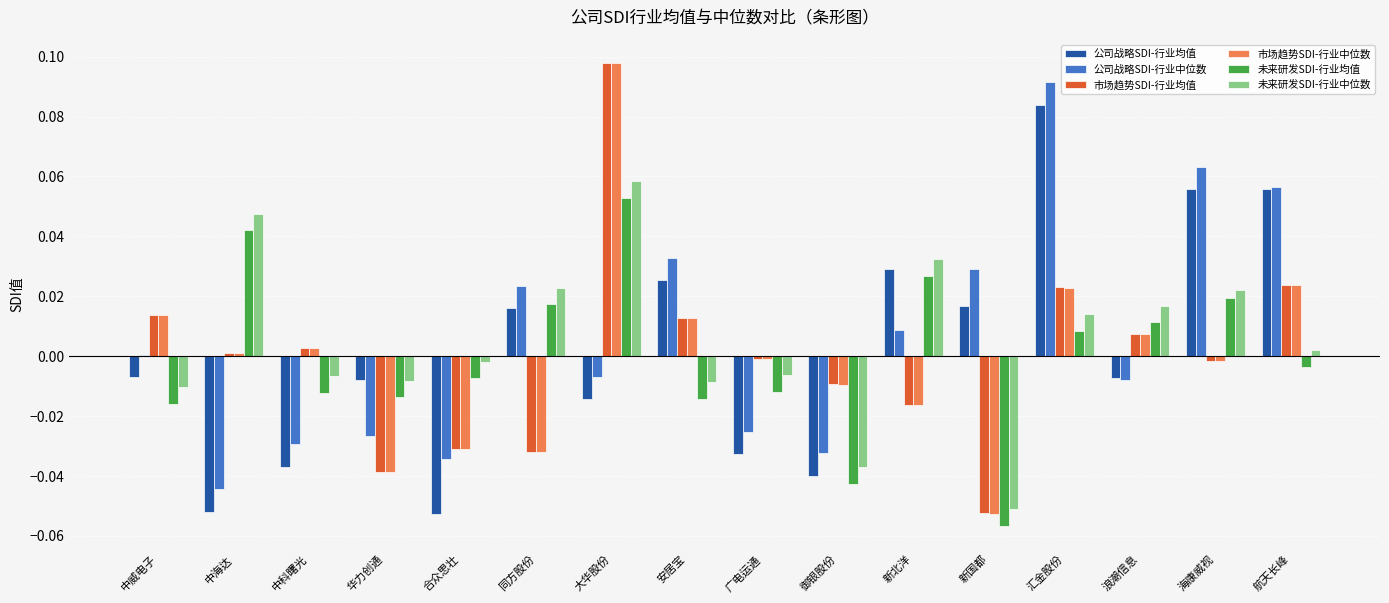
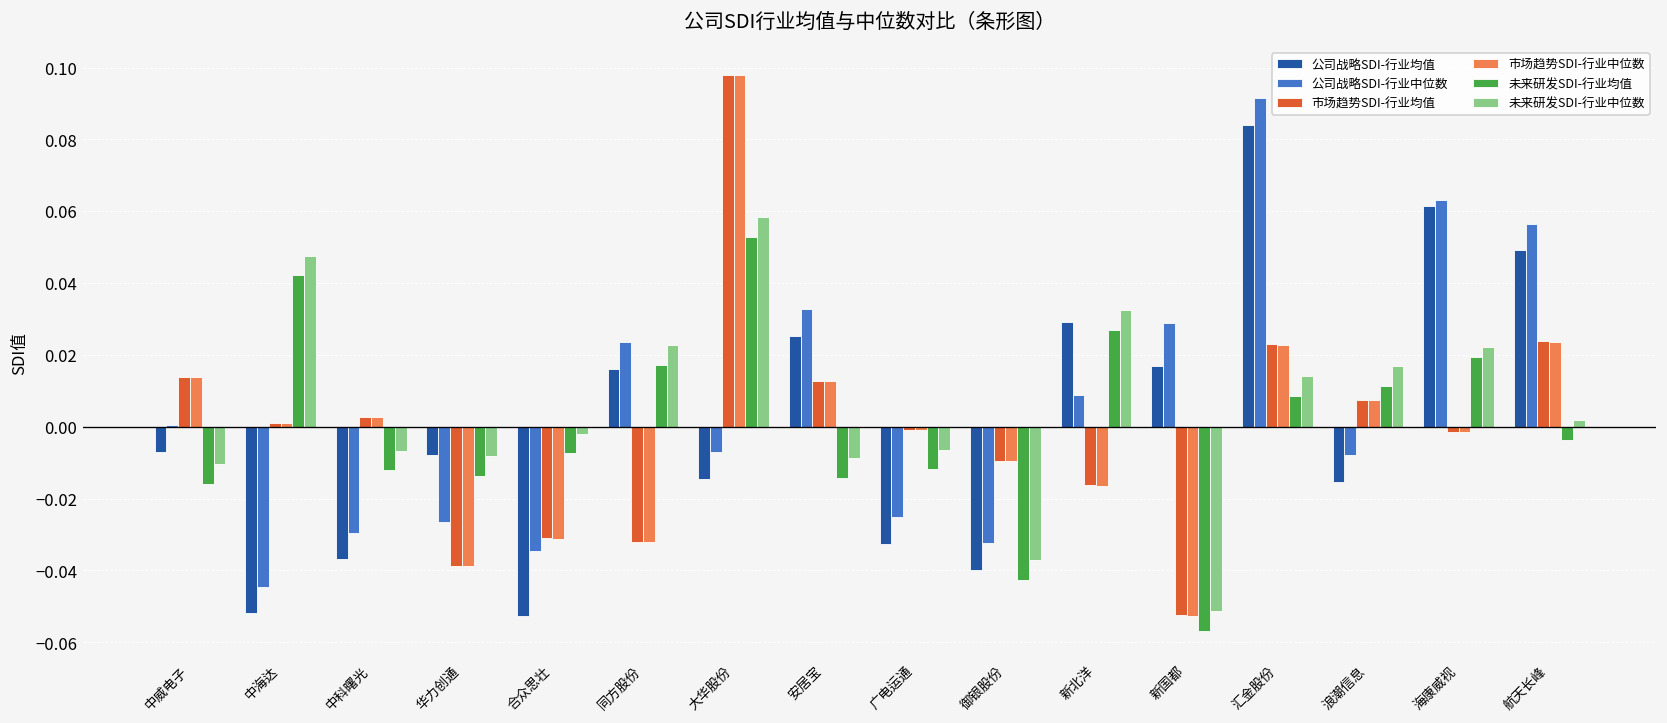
  {
    "公司战略SDI-行业均值": {
      "中威电子": -0.007,
      "中海达": -0.052,
      "中科曙光": -0.037,
      "华力创通": -0.008,
      "合众思壮": -0.053,
      "同方股份": 0.016,
      "大华股份": -0.014,
      "安居宝": 0.025,
      "广电运通": -0.033,
      "御银股份": -0.040,
      "新北洋": 0.029,
      "新国都": 0.017,
      "汇金股份": 0.084,
-     "浪潮信息": -0.007,
-     "海康威视": 0.056,
-     "航天长峰": 0.056
+     "浪潮信息": -0.015,
+     "海康威视": 0.061,
+     "航天长峰": 0.049
    },
    "公司战略SDI-行业中位数": {
      "中海达": -0.045,
      "中科曙光": -0.029,
      "华力创通": -0.027,
      "合众思壮": -0.035,
      "同方股份": 0.023,
      "大华股份": -0.007,
      "安居宝": 0.033,
      "广电运通": -0.025,
      "御银股份": -0.032,
      "新北洋": 0.009,
      "新国都": 0.029,
      "汇金股份": 0.091,
      "浪潮信息": -0.008,
      "海康威视": 0.063,
      "航天长峰": 0.057
    },
    "未来研发SDI-行业均值": {
      "中威电子": -0.016,
      "中海达": 0.042,
      "中科曙光": -0.012,
      "华力创通": -0.014,
      "合众思壮": -0.007,
      "同方股份": 0.017,
      "大华股份": 0.053,
      "安居宝": -0.014,
      "广电运通": -0.012,
      "御银股份": -0.043,
      "新北洋": 0.027,
      "新国都": -0.057,
      "汇金股份": 0.008,
      "浪潮信息": 0.011,
      "海康威视": 0.020,
      "航天长峰": -0.004
    },
    "未来研发SDI-行业中位数": {
      "中威电子": -0.010,
      "中海达": 0.048,
      "中科曙光": -0.007,
      "华力创通": -0.008,
      "合众思壮": -0.002,
      "同方股份": 0.023,
      "大华股份": 0.058,
      "安居宝": -0.009,
      "广电运通": -0.006,
      "御银股份": -0.037,
      "新北洋": 0.032,
      "新国都": -0.051,
      "汇金股份": 0.014,
      "浪潮信息": 0.017,
      "海康威视": 0.022,
      "航天长峰": 0.002
    }
  }
